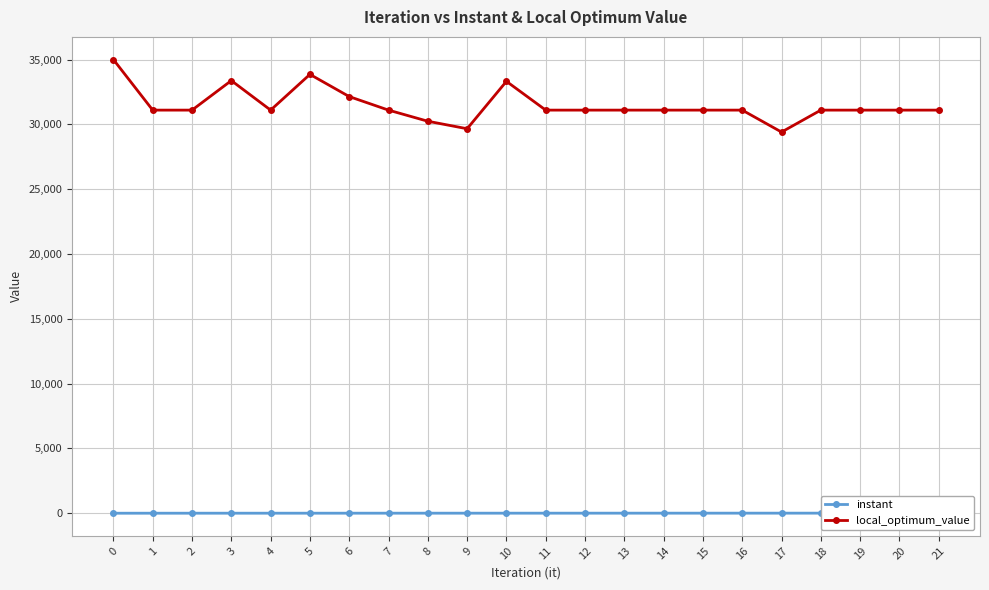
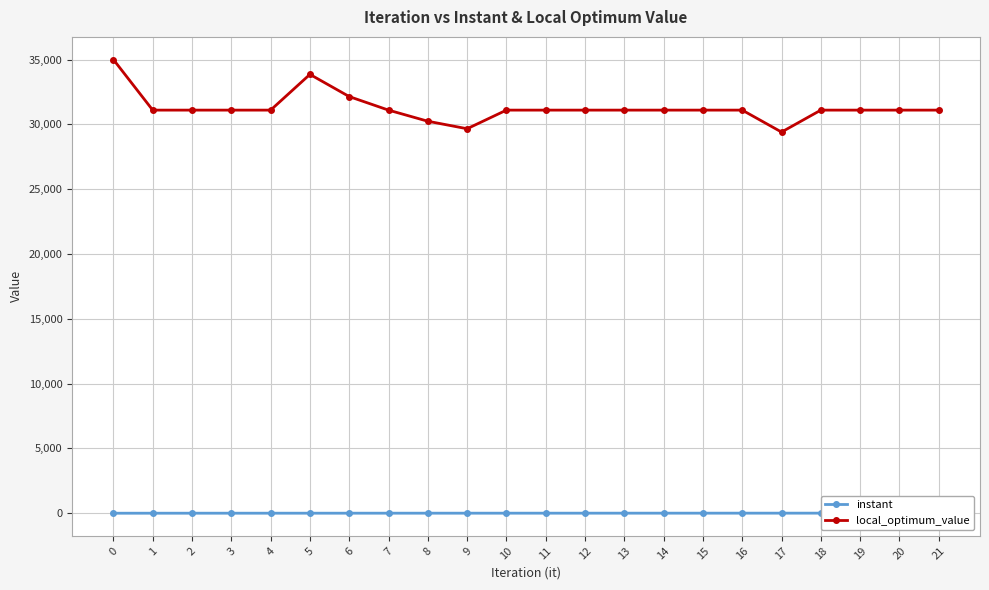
  {
    "instant": {
      "0": "0",
      "1": "0",
      "2": "0",
      "3": "0",
      "4": "0",
      "5": "0",
      "6": "0",
      "7": "0",
      "8": "0",
      "9": "0",
      "10": "0",
      "11": "0",
      "12": "0",
      "13": "0",
      "14": "0",
      "15": "0",
      "16": "0",
      "17": "0"
    },
    "local_optimum_value": {
      "0": "35,000",
      "1": "31,100",
      "2": "31,100",
-     "3": "33,400",
+     "3": "31,100",
      "4": "31,100",
      "5": "33,900",
      "6": "32,100",
      "7": "31,100",
      "8": "30,200",
      "9": "29,700",
-     "10": "33,300",
+     "10": "31,100",
      "11": "31,100",
      "12": "31,100",
      "13": "31,100",
      "14": "31,100",
      "15": "31,100",
      "16": "31,100",
      "17": "29,400",
      "18": "31,100",
      "19": "31,100",
      "20": "31,100",
      "21": "31,100"
    }
  }
